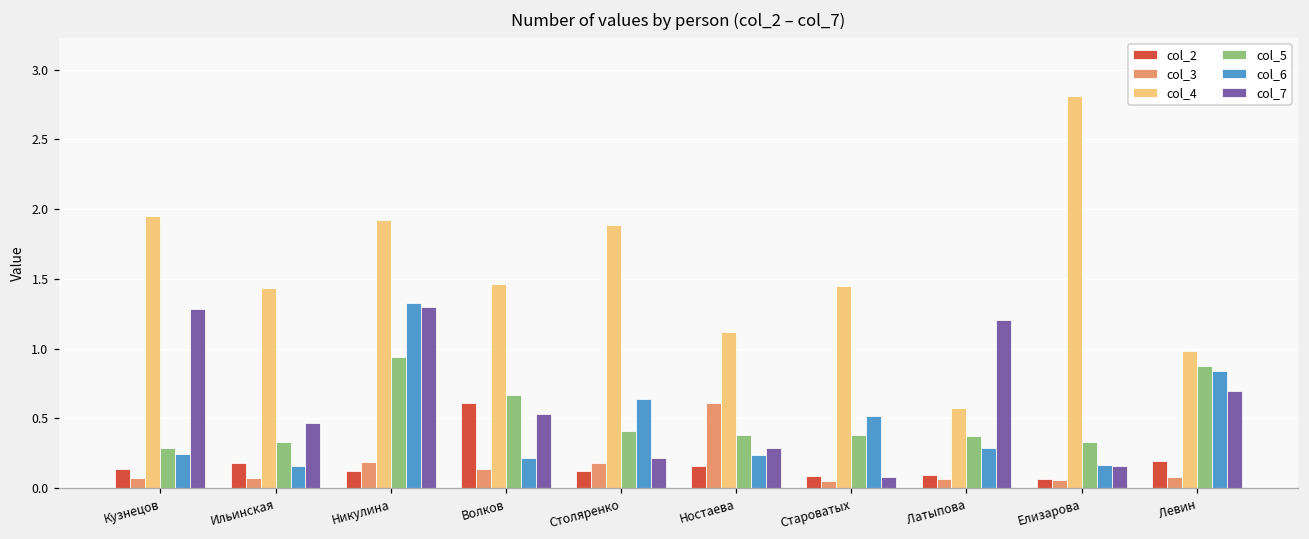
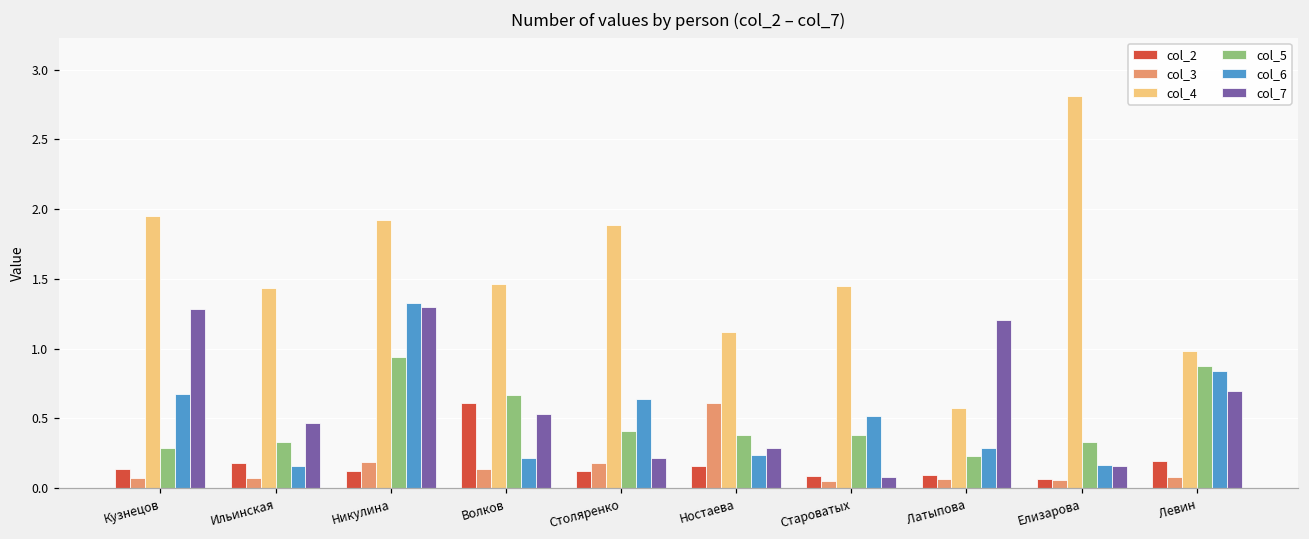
  {
    "col_2": {
      "Кузнецов": 0.14,
      "Ильинская": 0.18,
      "Никулина": 0.12,
      "Волков": 0.61,
      "Столяренко": 0.12,
      "Ностаева": 0.16,
      "Староватых": 0.09,
      "Латыпова": 0.10,
      "Елизарова": 0.06,
      "Левин": 0.19
    },
    "col_5": {
      "Кузнецов": 0.29,
      "Ильинская": 0.33,
      "Никулина": 0.94,
      "Волков": 0.67,
      "Столяренко": 0.41,
      "Ностаева": 0.38,
      "Староватых": 0.38,
-     "Латыпова": 0.37,
+     "Латыпова": 0.23,
      "Елизарова": 0.33,
      "Левин": 0.88
    },
    "col_6": {
-     "Кузнецов": 0.25,
+     "Кузнецов": 0.67,
      "Ильинская": 0.16,
      "Никулина": 1.33,
      "Волков": 0.22,
      "Столяренко": 0.64,
      "Ностаева": 0.24,
      "Староватых": 0.52,
      "Латыпова": 0.29,
      "Елизарова": 0.16,
      "Левин": 0.84
    },
    "col_7": {
      "Кузнецов": 1.28,
      "Ильинская": 0.46,
      "Никулина": 1.30,
      "Волков": 0.53,
      "Столяренко": 0.21,
      "Ностаева": 0.29,
      "Староватых": 0.08,
      "Латыпова": 1.20,
      "Елизарова": 0.16,
      "Левин": 0.69
    }
  }
